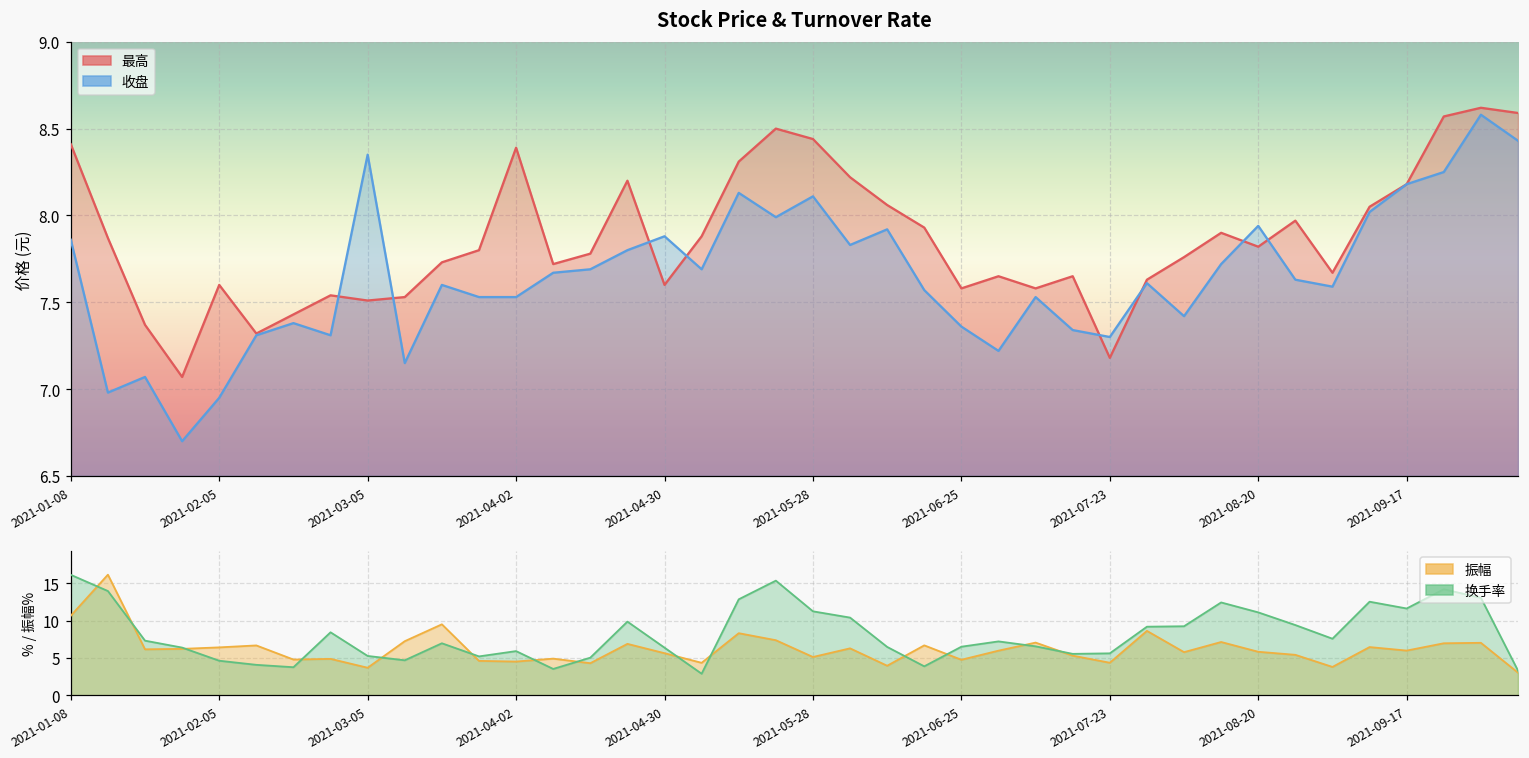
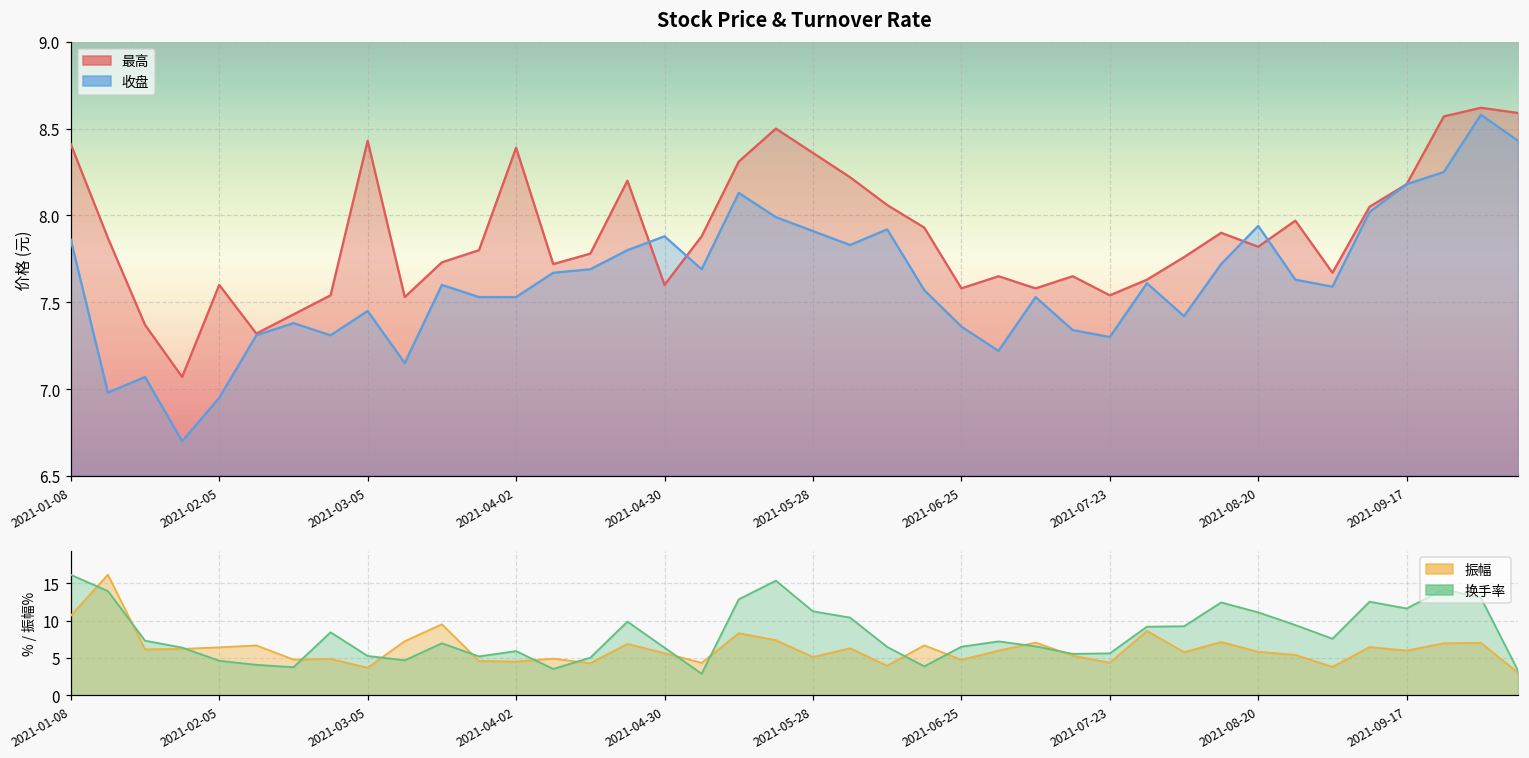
  {
    "Stock Price & Turnover Rate": {
      "最高": {
        "2021-01-08": 8.41,
        "2021-02-05": 7.60,
-       "2021-03-05": 7.51,
+       "2021-03-05": 8.43,
        "2021-04-02": 8.39,
        "2021-04-30": 7.60,
-       "2021-05-28": 8.44,
+       "2021-05-28": 8.36,
        "2021-06-25": 7.58,
-       "2021-07-23": 7.18,
+       "2021-07-23": 7.54,
        "2021-08-20": 7.82
      },
      "收盘": {
        "2021-01-08": 7.86,
        "2021-02-05": 6.95,
-       "2021-03-05": 8.35,
+       "2021-03-05": 7.45,
        "2021-04-02": 7.53,
        "2021-04-30": 7.88,
-       "2021-05-28": 8.11,
+       "2021-05-28": 7.91,
        "2021-06-25": 7.36,
        "2021-07-23": 7.30,
        "2021-08-20": 7.94
      }
    }
  }
